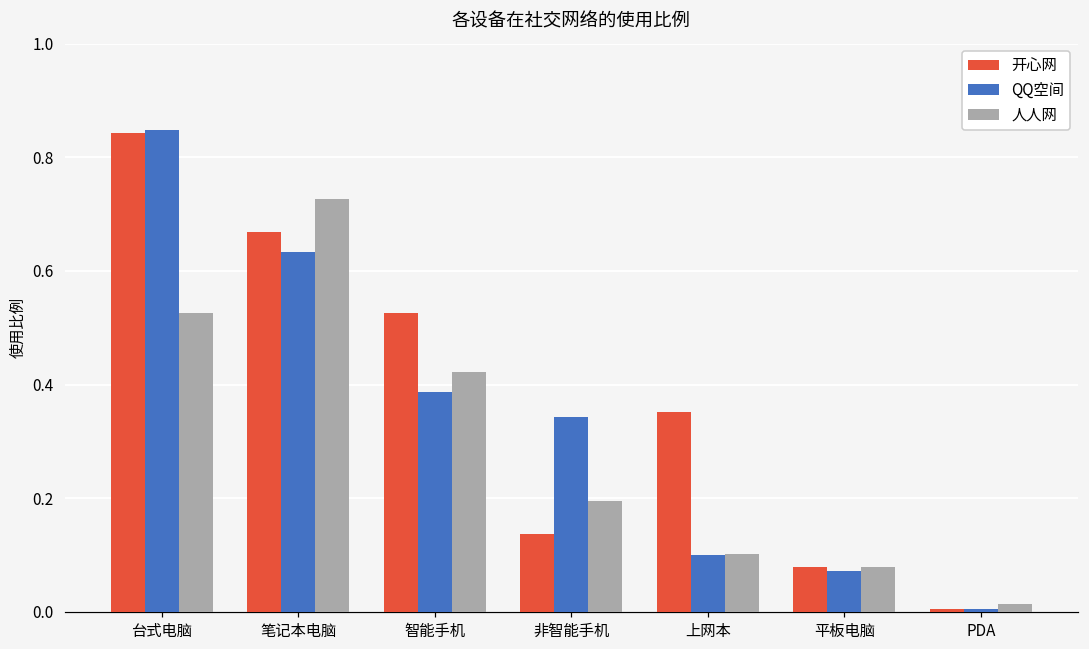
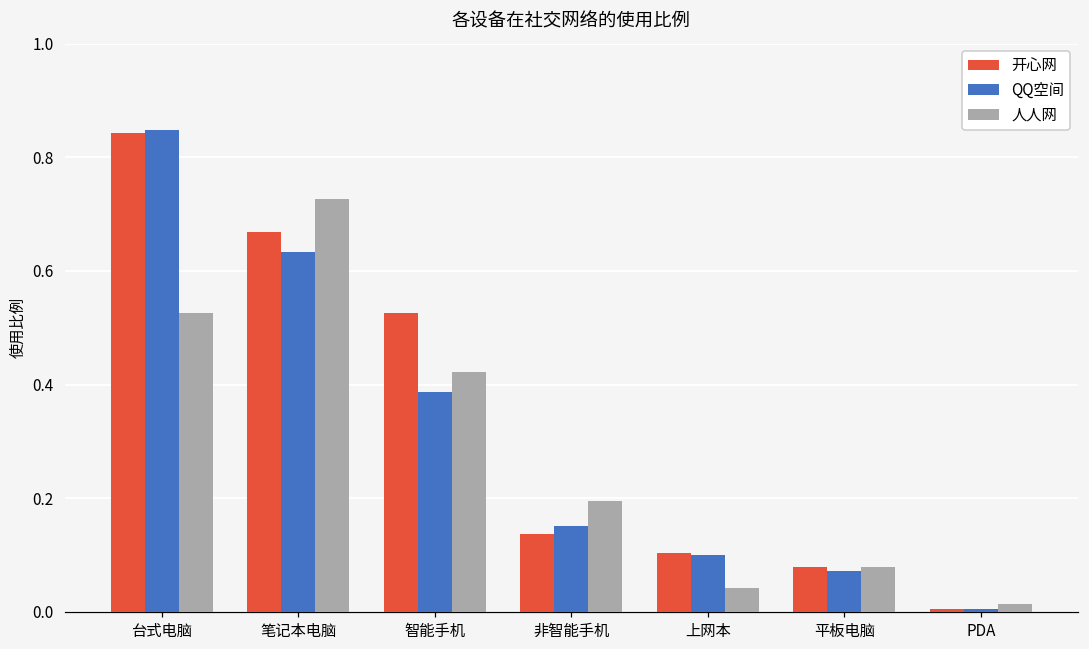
  {
    "开心网": {
      "台式电脑": 0.84,
      "笔记本电脑": 0.67,
      "智能手机": 0.53,
      "非智能手机": 0.14,
-     "上网本": 0.35,
+     "上网本": 0.10,
      "平板电脑": 0.08,
      "PDA": 0.00
    },
    "QQ空间": {
      "台式电脑": 0.85,
      "笔记本电脑": 0.63,
      "智能手机": 0.39,
-     "非智能手机": 0.34,
+     "非智能手机": 0.15,
      "上网本": 0.10,
      "平板电脑": 0.07
    },
    "人人网": {
      "台式电脑": 0.53,
      "笔记本电脑": 0.73,
      "智能手机": 0.42,
      "非智能手机": 0.20,
-     "上网本": 0.10,
+     "上网本": 0.04,
      "平板电脑": 0.08,
      "PDA": 0.01
    }
  }
